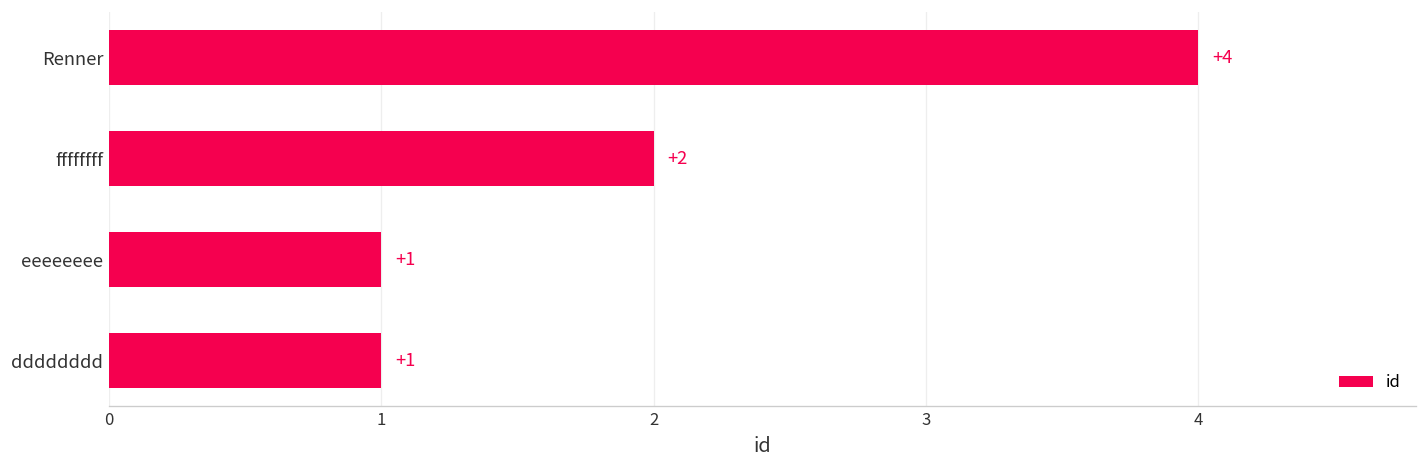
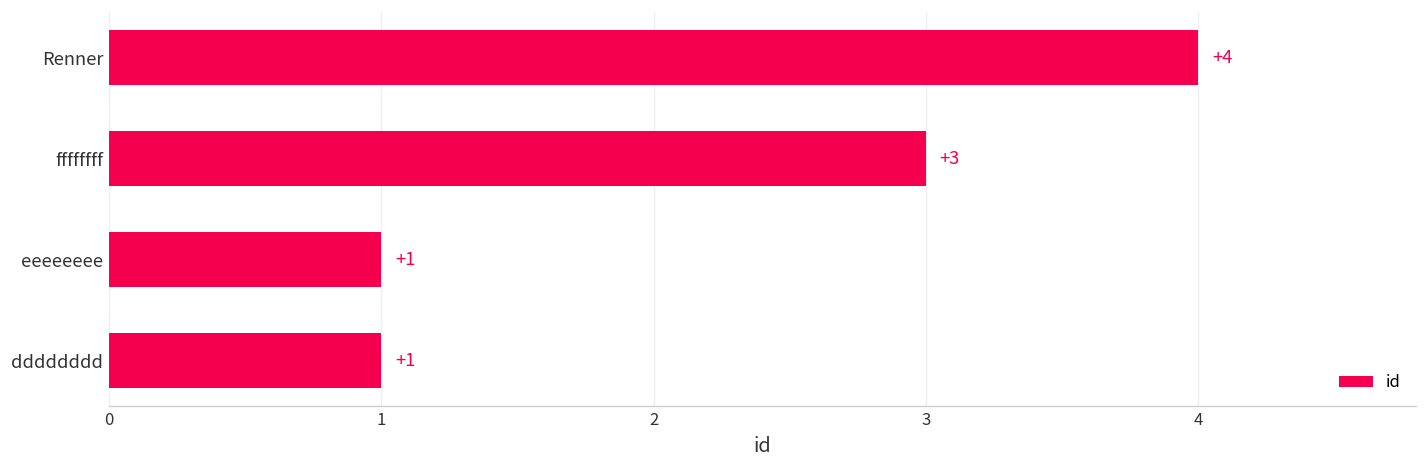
  {
    "Renner": "+4",
-   "ffffffff": "+2",
+   "ffffffff": "+3",
    "eeeeeeee": "+1",
    "dddddddd": "+1"
  }
